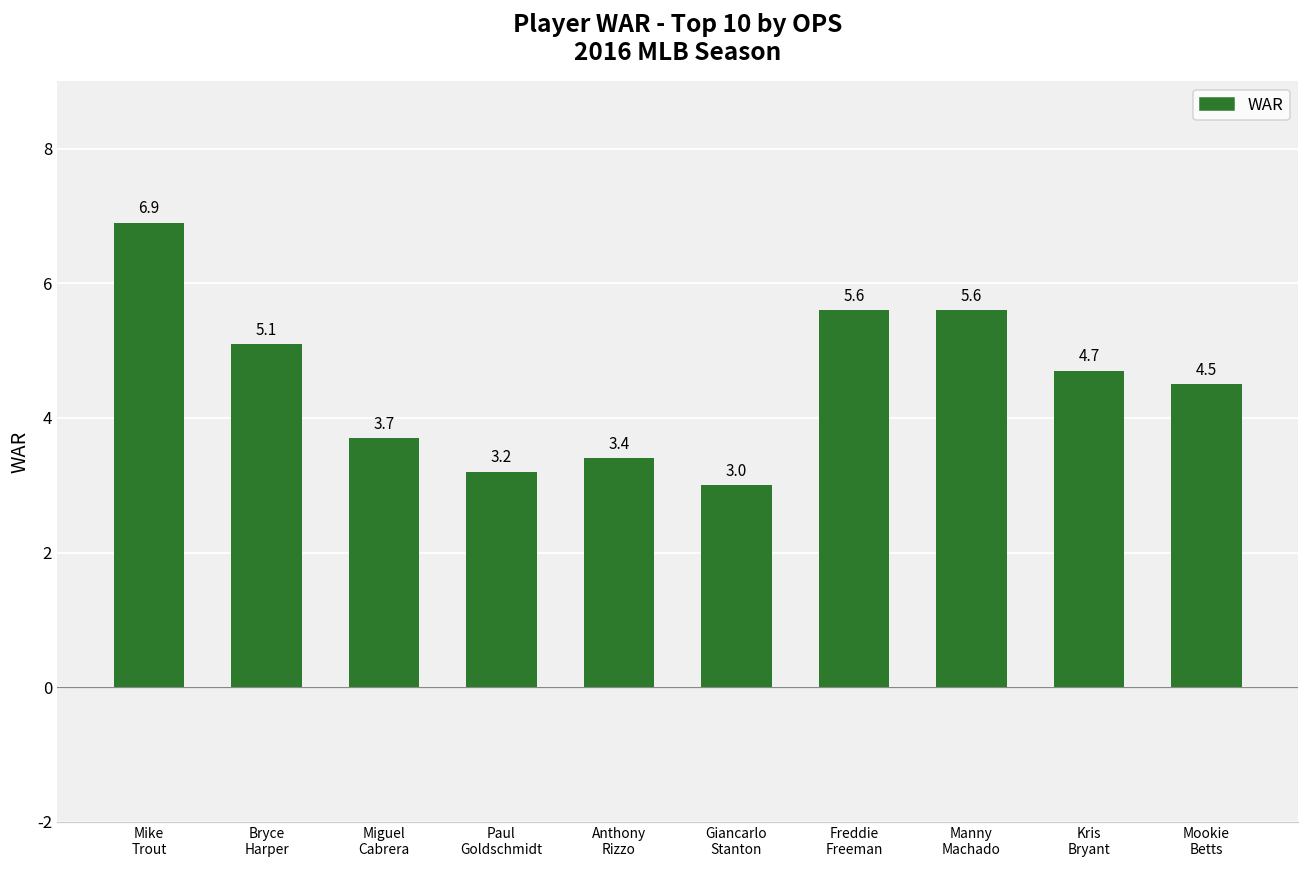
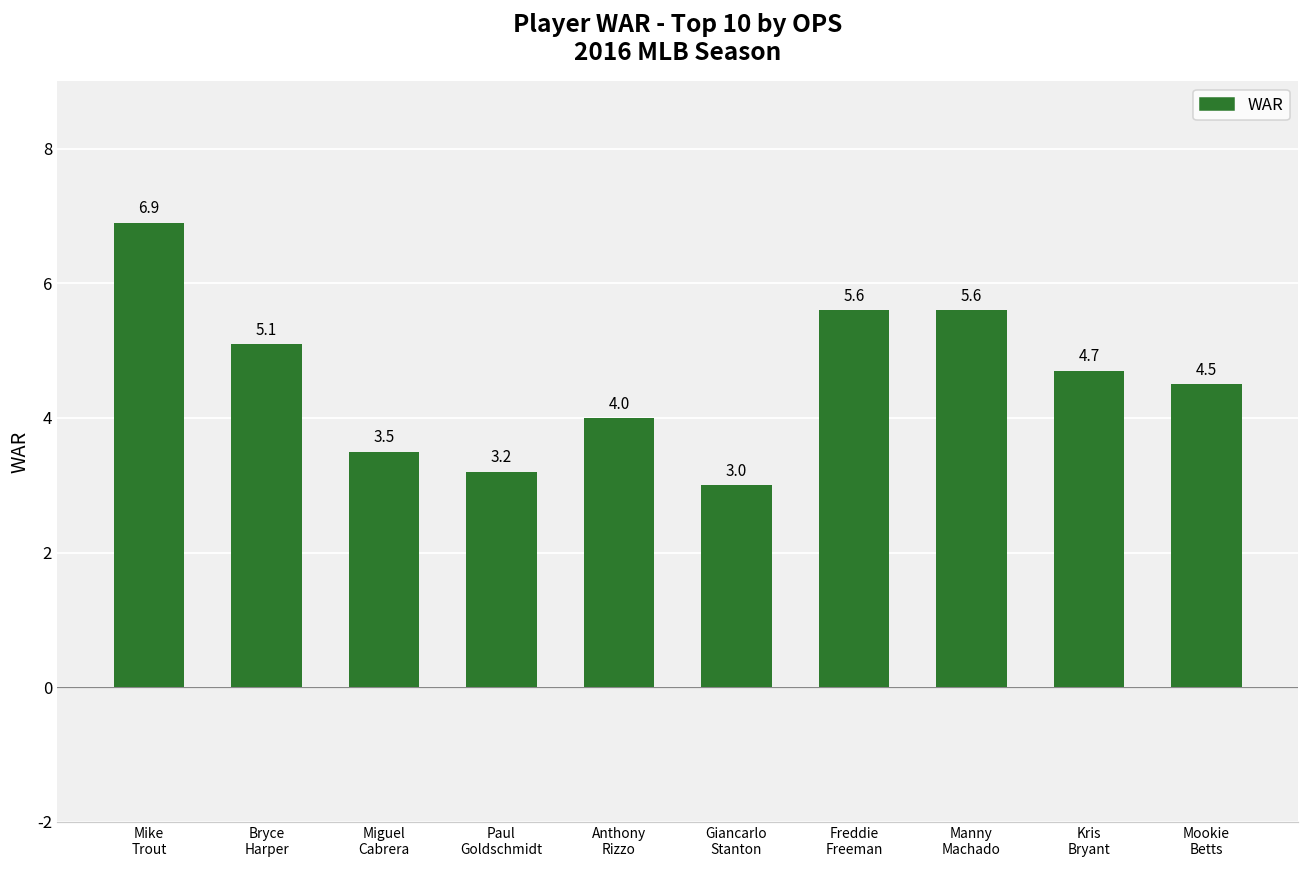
  {
    "Mike Trout": 6.9,
    "Bryce Harper": 5.1,
-   "Miguel Cabrera": 3.7,
+   "Miguel Cabrera": 3.5,
    "Paul Goldschmidt": 3.2,
-   "Anthony Rizzo": 3.4,
+   "Anthony Rizzo": 4.0,
    "Giancarlo Stanton": 3.0,
    "Freddie Freeman": 5.6,
    "Manny Machado": 5.6,
    "Kris Bryant": 4.7,
    "Mookie Betts": 4.5
  }
